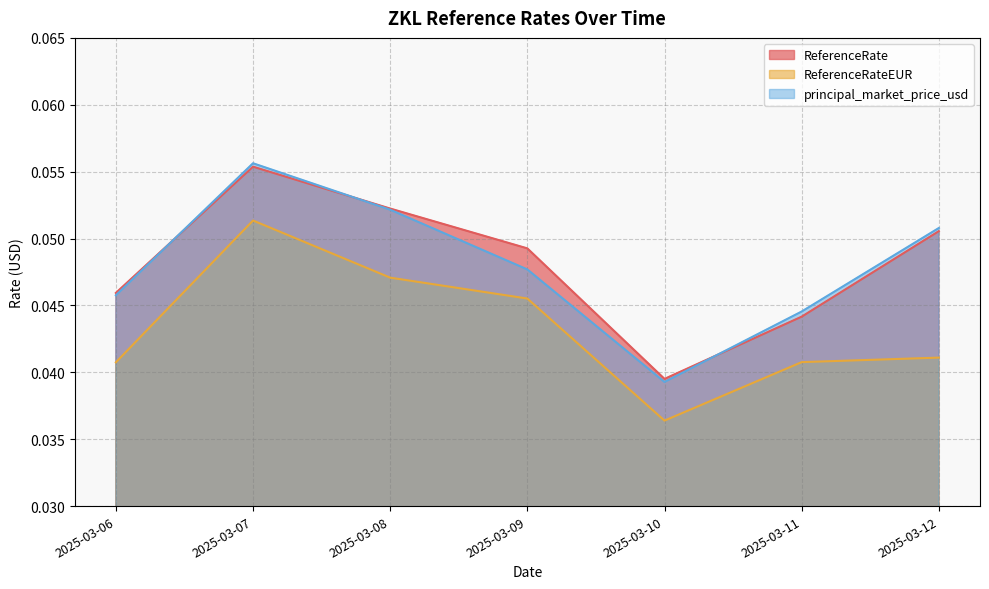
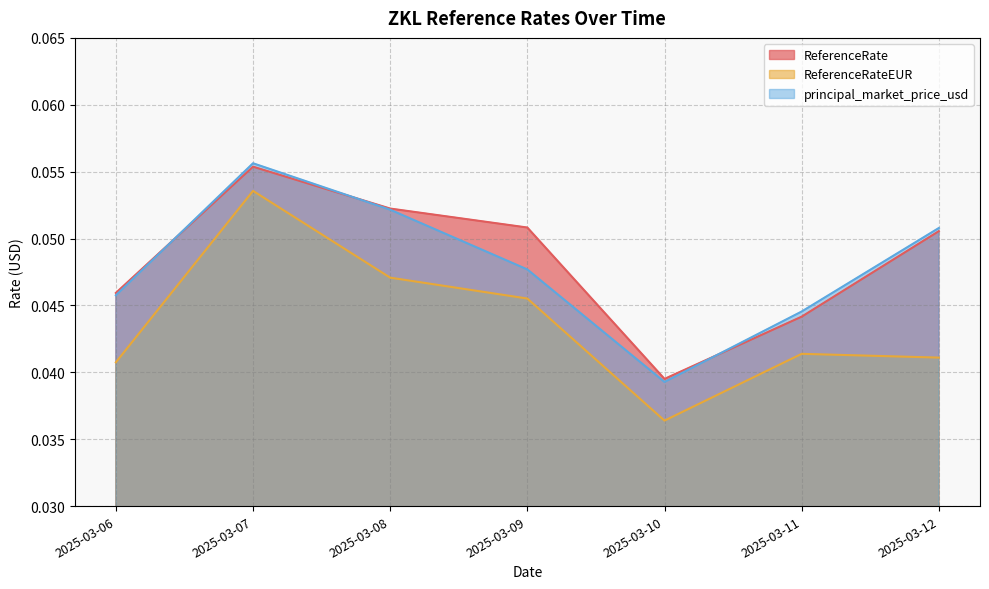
  {
    "ReferenceRate": {
      "2025-03-07": 0.0554,
-     "2025-03-09": 0.0493,
+     "2025-03-09": 0.0508,
      "2025-03-10": 0.0395,
      "2025-03-11": 0.0442,
      "2025-03-12": 0.0506
    },
    "ReferenceRateEUR": {
      "2025-03-06": 0.0407,
-     "2025-03-07": 0.0513,
+     "2025-03-07": 0.0536,
      "2025-03-08": 0.0471,
      "2025-03-09": 0.0455,
      "2025-03-10": 0.0364,
-     "2025-03-11": 0.0408,
+     "2025-03-11": 0.0414,
      "2025-03-12": 0.0411
    },
    "principal_market_price_usd": {
      "2025-03-07": 0.0556,
      "2025-03-09": 0.0477,
      "2025-03-10": 0.0393,
      "2025-03-11": 0.0445,
      "2025-03-12": 0.0508
    }
  }
